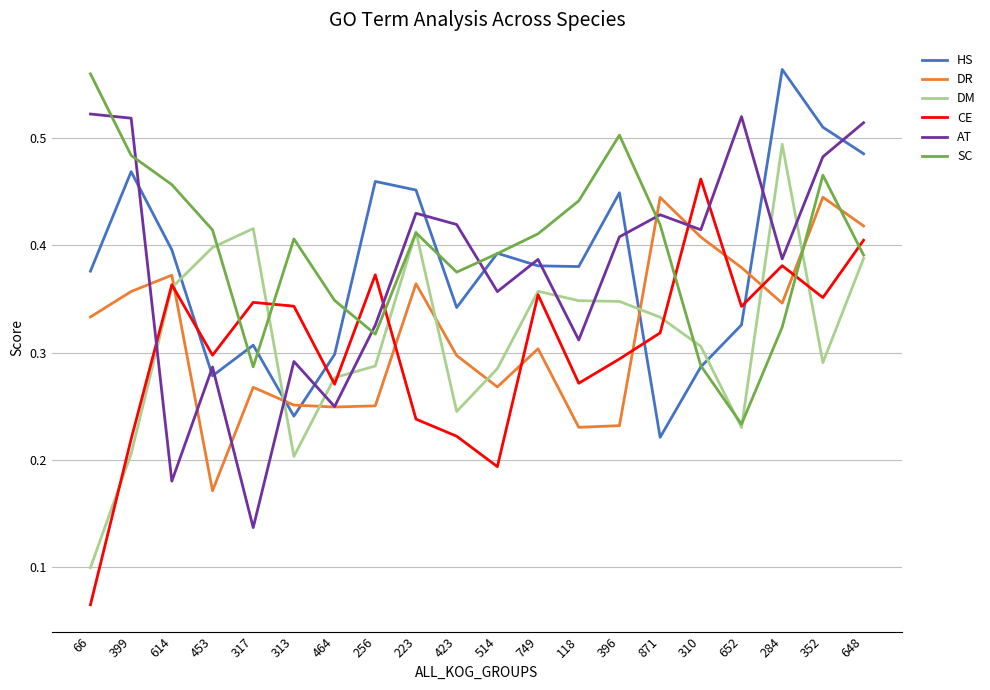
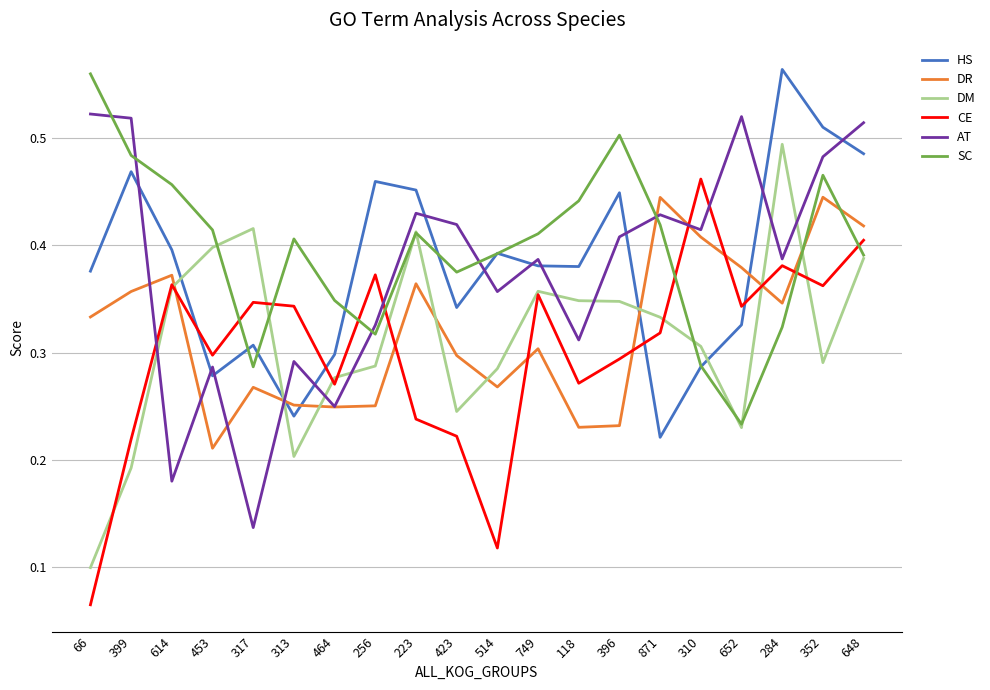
  {
    "HS": {
      "66": 0.376,
      "399": 0.469,
      "614": 0.396,
      "453": 0.278,
      "317": 0.307,
      "313": 0.241,
      "464": 0.298,
      "256": 0.460,
      "223": 0.452,
      "423": 0.342,
      "749": 0.381,
      "118": 0.380,
      "396": 0.449,
      "871": 0.221,
      "652": 0.326,
      "284": 0.564,
      "352": 0.510,
      "648": 0.486
    },
    "DR": {
      "66": 0.333,
      "399": 0.357,
      "614": 0.372,
-     "453": 0.171,
+     "453": 0.211,
      "317": 0.268,
      "313": 0.251,
      "256": 0.250,
      "223": 0.364,
      "423": 0.297,
      "514": 0.268,
      "749": 0.304,
      "118": 0.230,
      "396": 0.232,
      "871": 0.445,
      "310": 0.408,
      "652": 0.379,
      "284": 0.346,
      "352": 0.445,
      "648": 0.418
    },
    "DM": {
      "66": 0.099,
-     "399": 0.205,
+     "399": 0.192,
      "614": 0.361,
      "453": 0.398,
      "317": 0.416,
      "313": 0.203,
      "464": 0.277,
      "256": 0.287,
      "423": 0.245,
      "514": 0.285,
      "749": 0.357,
      "118": 0.348,
      "396": 0.348,
      "871": 0.333,
      "310": 0.306,
      "652": 0.230,
      "284": 0.494,
      "352": 0.291,
      "648": 0.388
    },
    "CE": {
      "66": 0.064,
      "399": 0.219,
      "614": 0.363,
      "453": 0.298,
      "317": 0.347,
      "313": 0.343,
      "464": 0.270,
      "256": 0.373,
      "223": 0.238,
      "423": 0.222,
-     "514": 0.193,
+     "514": 0.117,
      "749": 0.354,
      "118": 0.271,
      "396": 0.294,
      "871": 0.318,
      "310": 0.462,
      "652": 0.343,
      "284": 0.381,
-     "352": 0.351,
+     "352": 0.362,
      "648": 0.405
    },
    "AT": {
      "66": 0.523,
      "399": 0.519,
      "614": 0.180,
      "453": 0.286,
      "317": 0.137,
      "313": 0.292,
      "256": 0.326,
      "223": 0.430,
      "423": 0.420,
      "514": 0.357,
      "749": 0.387,
      "118": 0.312,
      "396": 0.408,
      "871": 0.429,
      "310": 0.415,
      "652": 0.520,
      "284": 0.387,
      "352": 0.483,
      "648": 0.515
    },
    "SC": {
      "66": 0.560,
      "399": 0.484,
      "614": 0.457,
      "453": 0.414,
      "317": 0.287,
      "313": 0.406,
      "464": 0.349,
      "256": 0.317,
      "423": 0.375,
      "749": 0.411,
      "118": 0.442,
      "396": 0.503,
      "871": 0.419,
      "652": 0.233,
      "284": 0.324,
      "352": 0.466,
      "648": 0.391
    }
  }
